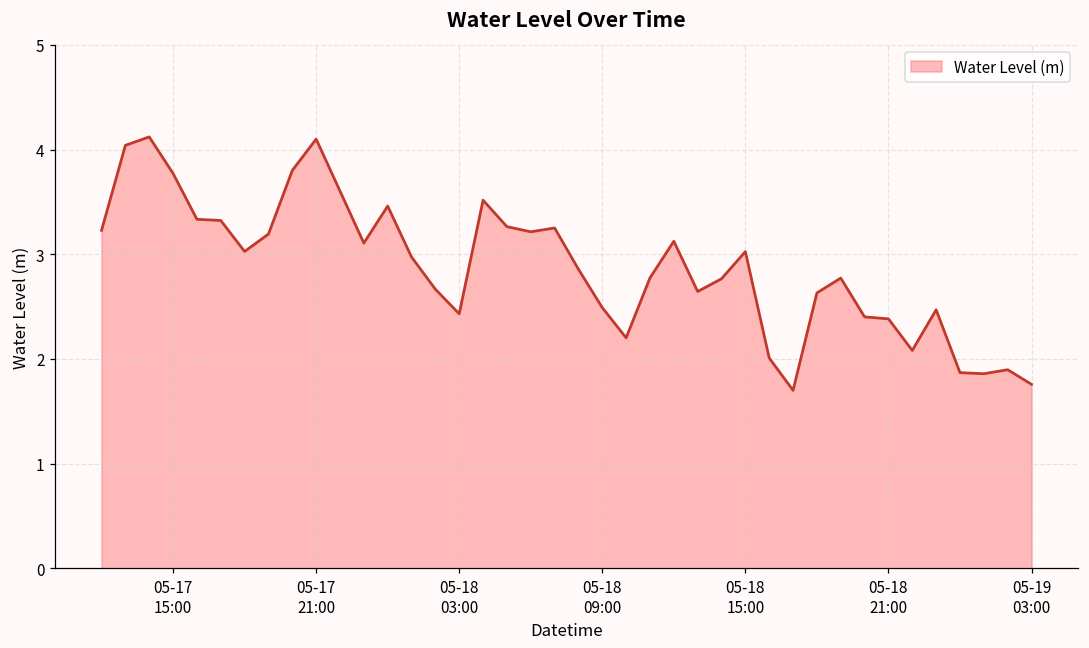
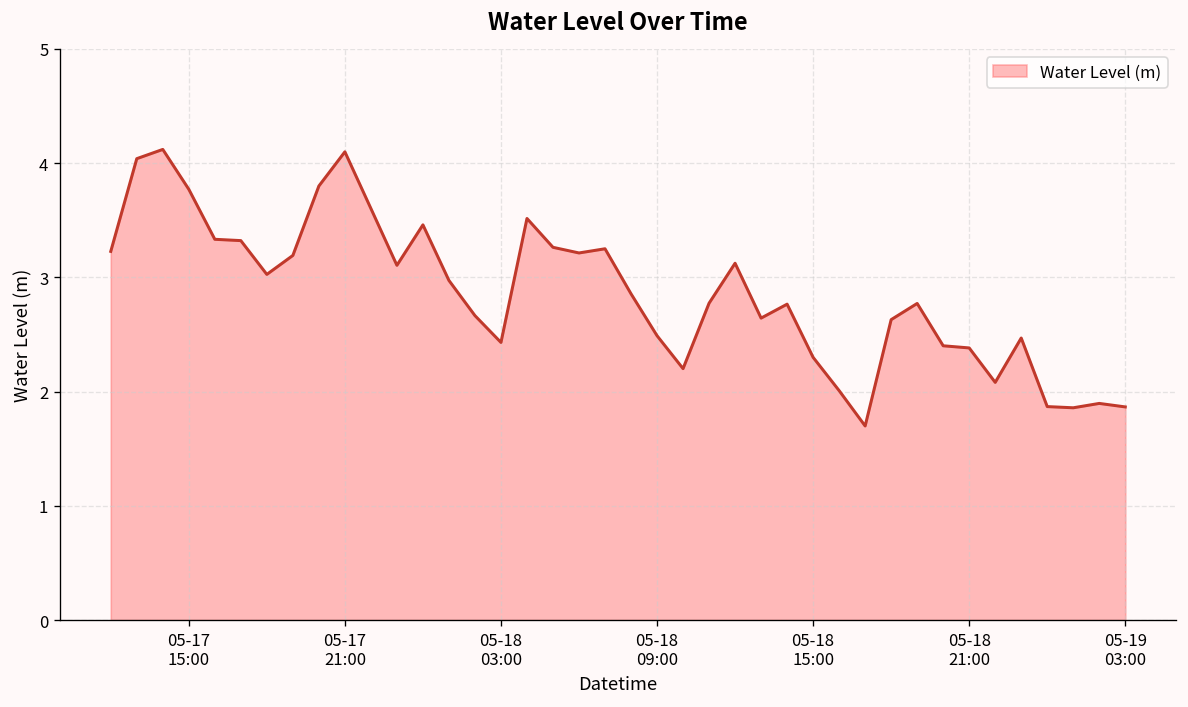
  {
    "05-17 15:00": 3.8,
    "05-17 21:00": 4.1,
    "05-18 03:00": 2.4,
    "05-18 09:00": 2.5,
-   "05-18 15:00": 3.0,
+   "05-18 15:00": 2.3,
    "05-18 21:00": 2.4,
-   "05-19 03:00": 1.8
+   "05-19 03:00": 1.9
  }
